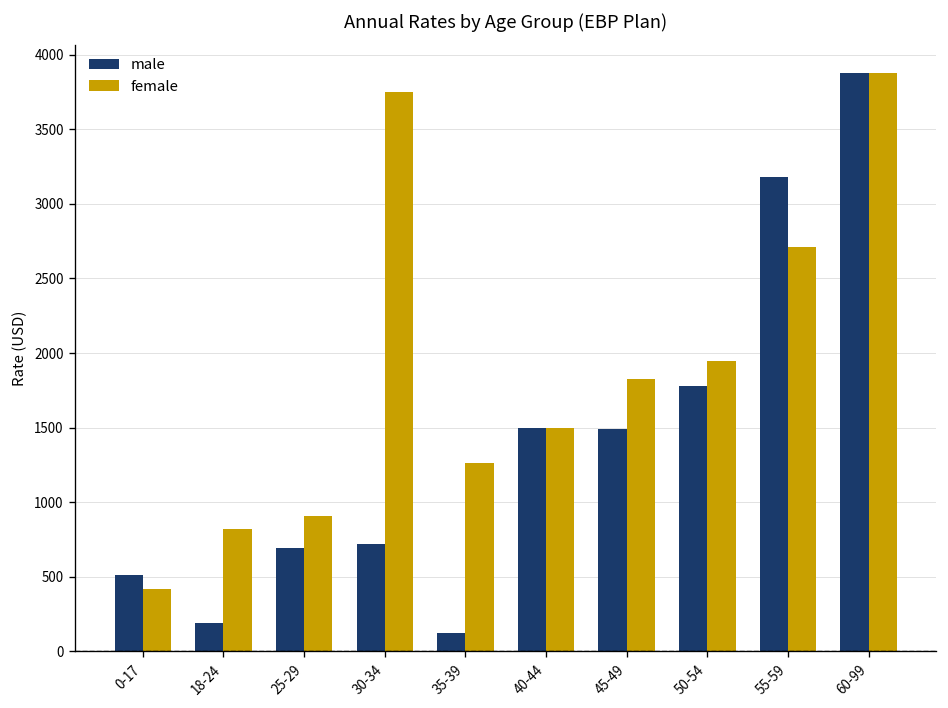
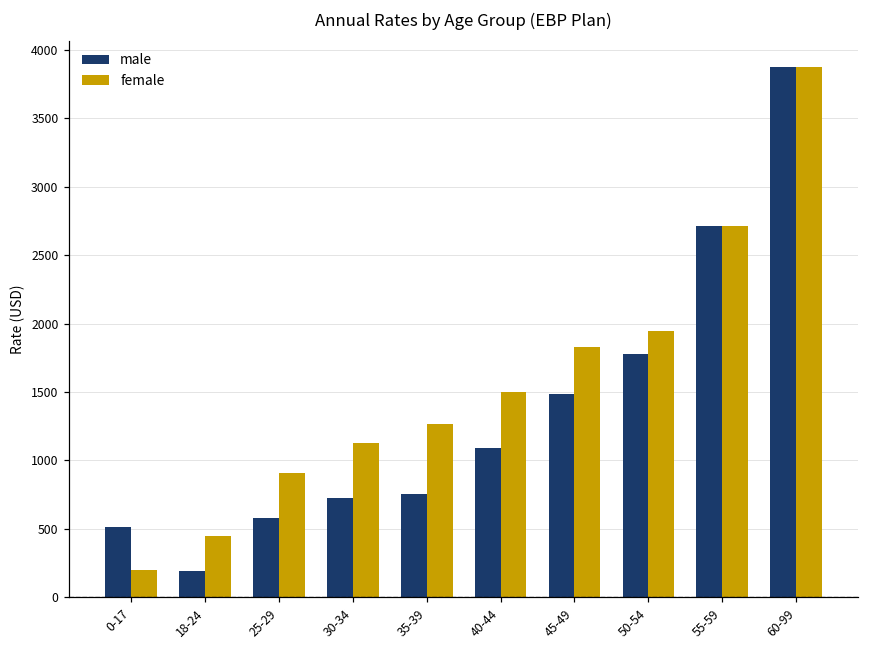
  {
    "male": {
      "0-17": 510,
      "18-24": 190,
-     "25-29": 700,
+     "25-29": 580,
      "30-34": 720,
-     "35-39": 120,
-     "40-44": 1500,
+     "35-39": 750,
+     "40-44": 1090,
      "45-49": 1490,
      "50-54": 1780,
-     "55-59": 3180,
+     "55-59": 2710,
      "60-99": 3870
    },
    "female": {
-     "0-17": 420,
-     "18-24": 820,
+     "0-17": 200,
+     "18-24": 440,
      "25-29": 910,
-     "30-34": 3750,
+     "30-34": 1130,
      "35-39": 1260,
      "40-44": 1500,
      "45-49": 1830,
      "50-54": 1950,
      "55-59": 2710,
      "60-99": 3870
    }
  }
